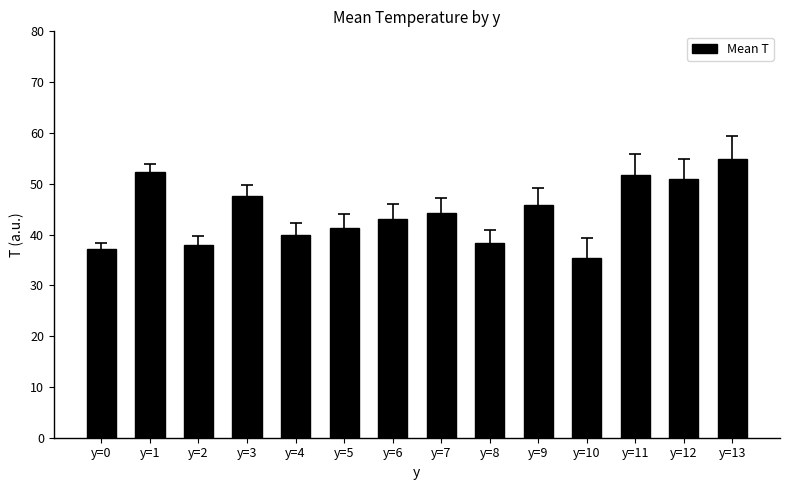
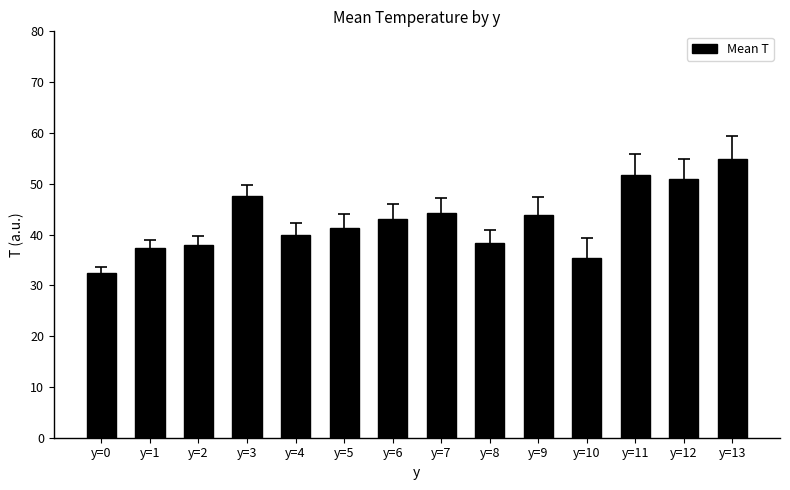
  {
    "Mean T": {
-     "y=0": 37,
-     "y=1": 52,
+     "y=0": 32,
+     "y=1": 37,
      "y=2": 38,
      "y=3": 48,
      "y=4": 40,
      "y=5": 41,
      "y=6": 43,
      "y=7": 44,
      "y=8": 38,
-     "y=9": 46,
+     "y=9": 44,
      "y=10": 35,
      "y=11": 52,
      "y=12": 51,
      "y=13": 55
    }
  }
